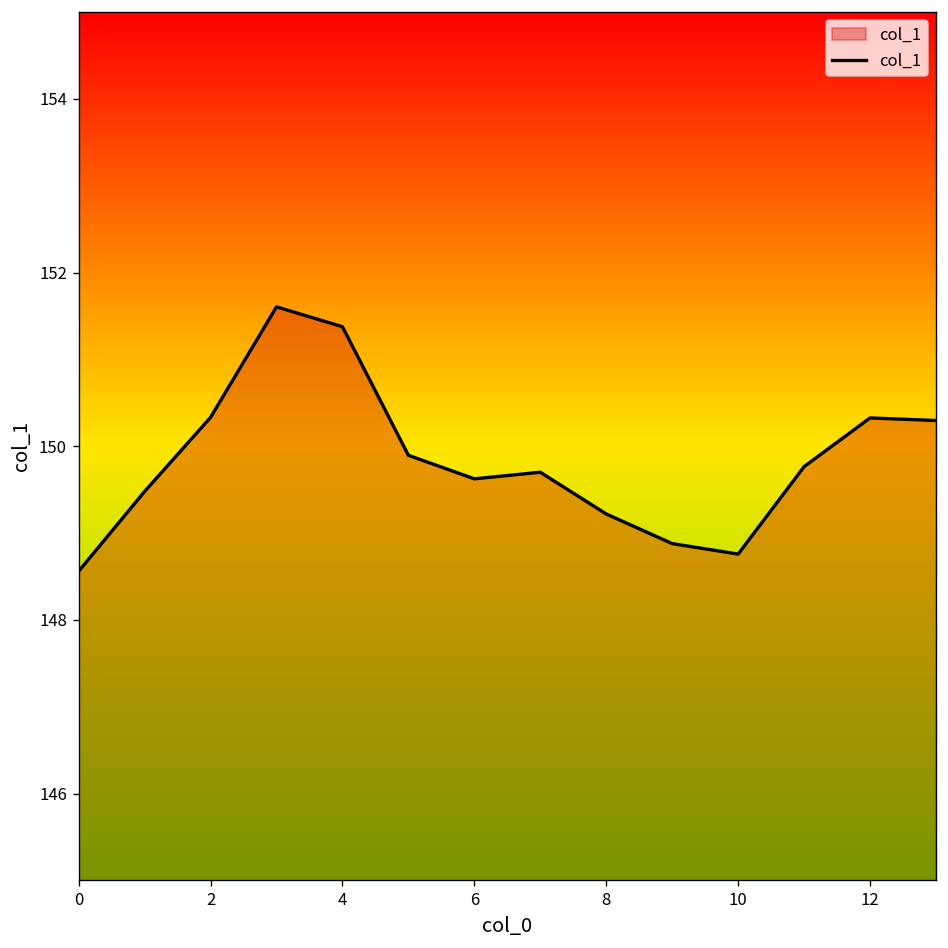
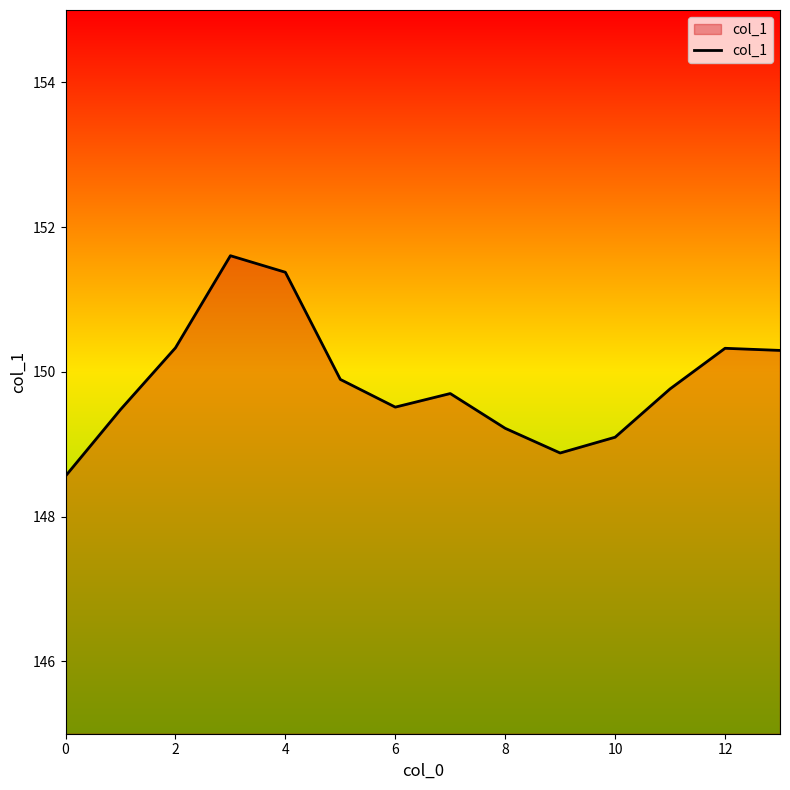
  {
    "0": 148.6,
    "2": 150.3,
    "4": 151.4,
-   "6": 149.6,
+   "6": 149.5,
    "8": 149.2,
-   "10": 148.8,
+   "10": 149.1,
    "12": 150.3
  }
